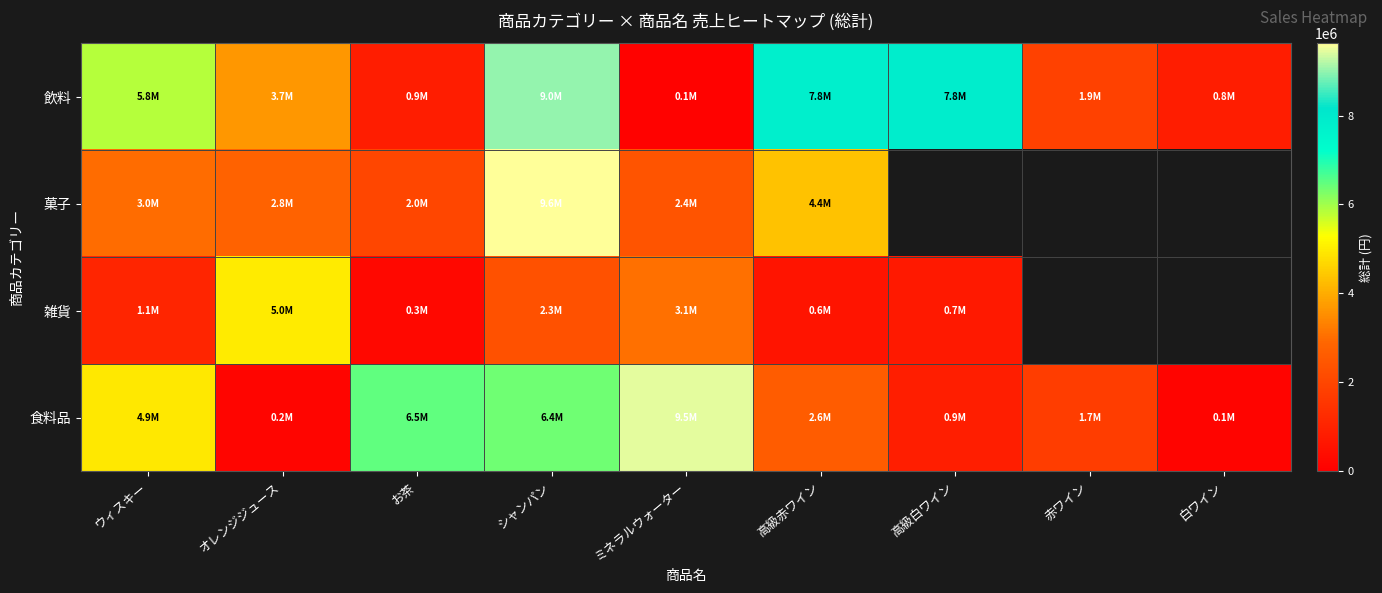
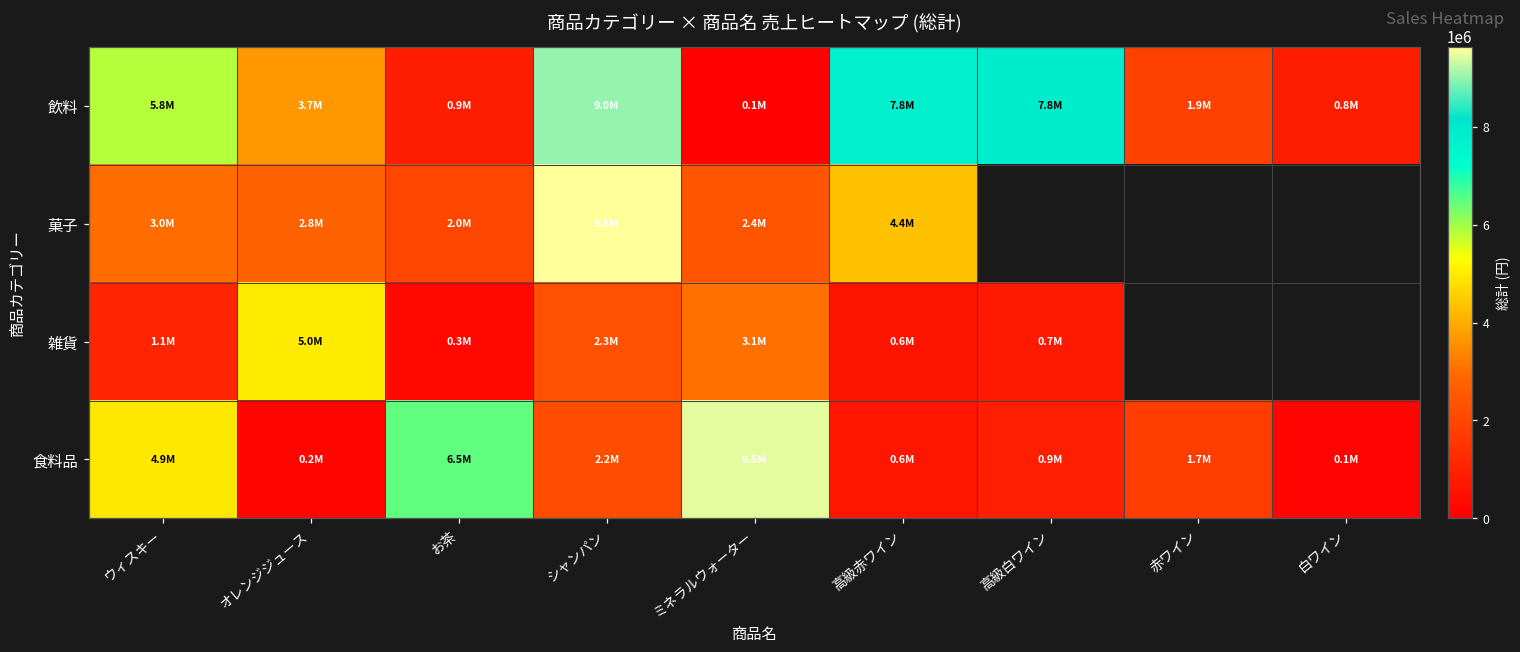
  {
    "飲料": {
      "ウィスキー": "5.8M",
      "オレンジジュース": "3.7M",
      "お茶": "0.9M",
      "シャンパン": "9.0M",
      "ミネラルウォーター": "0.1M",
      "高級赤ワイン": "7.8M",
      "高級白ワイン": "7.8M",
      "赤ワイン": "1.9M",
      "白ワイン": "0.8M"
    },
    "菓子": {
      "ウィスキー": "3.0M",
      "オレンジジュース": "2.8M",
      "お茶": "2.0M",
      "シャンパン": "9.6M",
      "ミネラルウォーター": "2.4M",
      "高級赤ワイン": "4.4M"
    },
    "雑貨": {
      "ウィスキー": "1.1M",
      "オレンジジュース": "5.0M",
      "お茶": "0.3M",
      "シャンパン": "2.3M",
      "ミネラルウォーター": "3.1M",
      "高級赤ワイン": "0.6M",
      "高級白ワイン": "0.7M"
    },
    "食料品": {
      "ウィスキー": "4.9M",
      "オレンジジュース": "0.2M",
      "お茶": "6.5M",
-     "シャンパン": "6.4M",
+     "シャンパン": "2.2M",
      "ミネラルウォーター": "9.5M",
-     "高級赤ワイン": "2.6M",
+     "高級赤ワイン": "0.6M",
      "高級白ワイン": "0.9M",
      "赤ワイン": "1.7M",
      "白ワイン": "0.1M"
    }
  }
